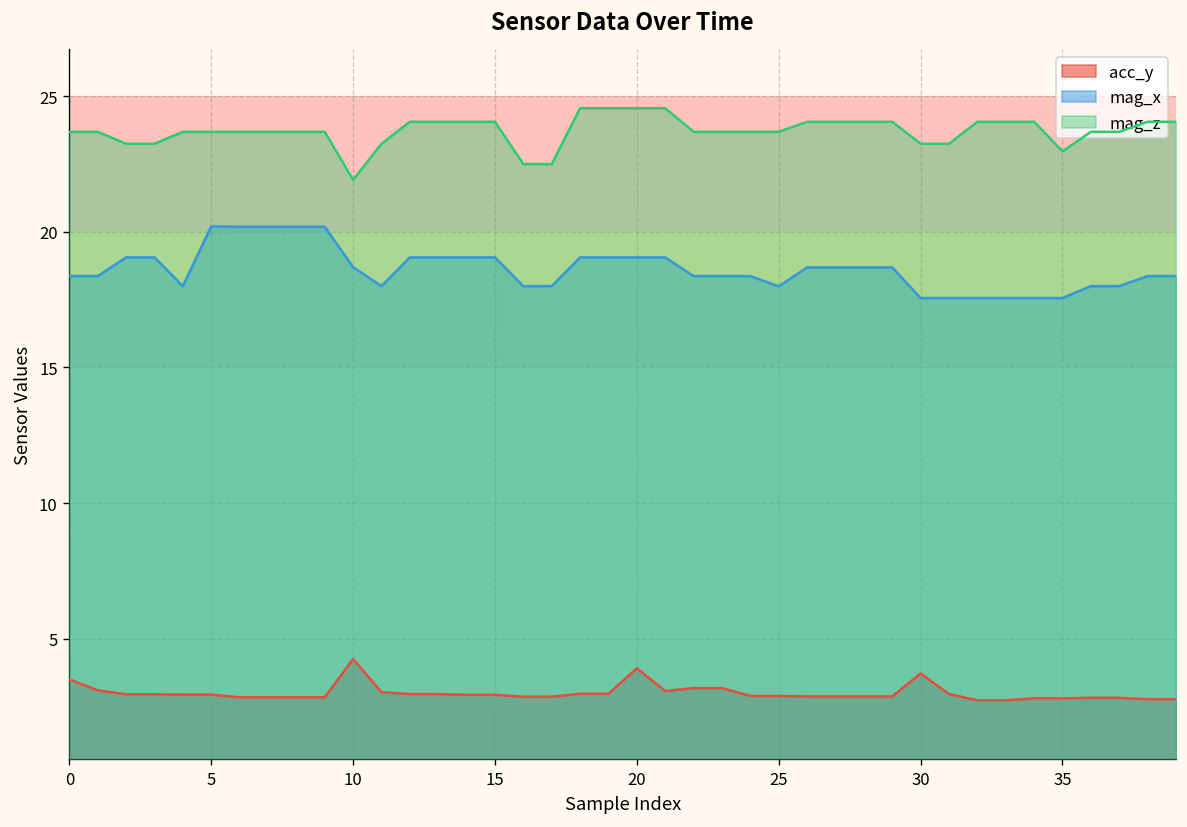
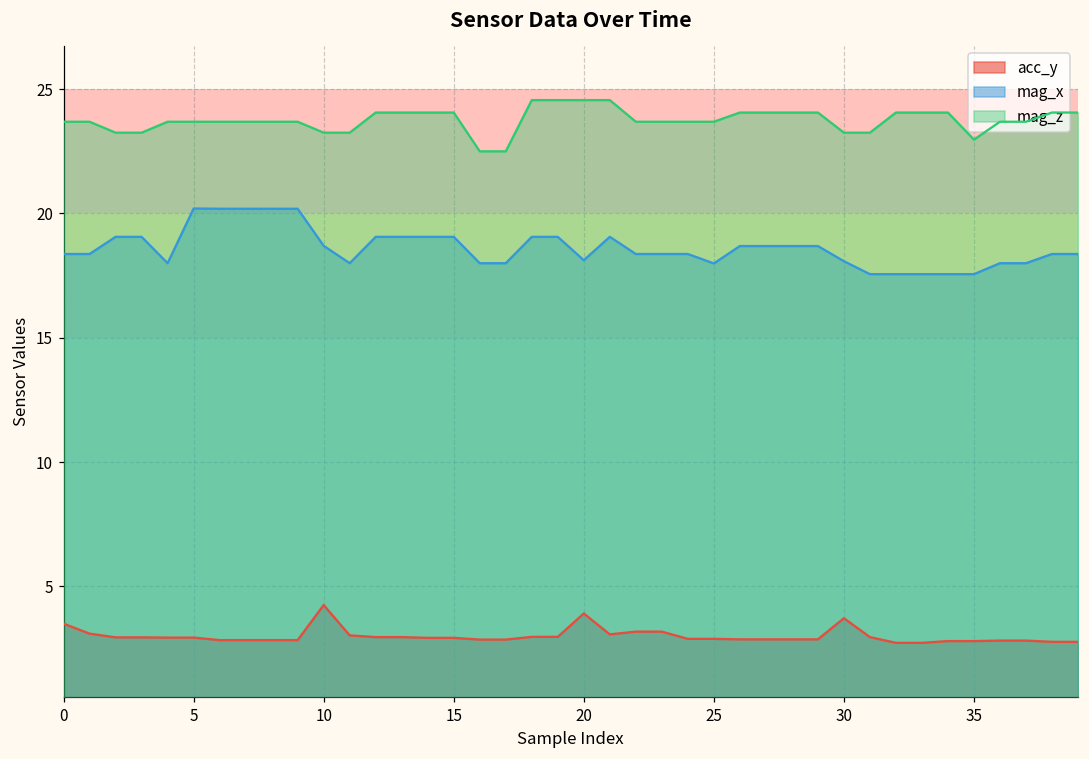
  {
    "acc_y": {
      "0": 3.5,
      "5": 2.9,
      "10": 4.3,
      "15": 2.9,
      "20": 3.9,
      "25": 2.9,
      "30": 3.7,
      "35": 2.8
    },
    "mag_x": {
      "0": 18.4,
      "5": 20.2,
      "10": 18.7,
      "15": 19.1,
-     "20": 19.1,
+     "20": 18.1,
      "25": 18.0,
-     "30": 17.6,
+     "30": 18.1,
      "35": 17.6
    },
    "mag_z": {
      "0": 23.7,
      "5": 23.7,
-     "10": 21.9,
+     "10": 23.3,
      "15": 24.1,
      "20": 24.6,
      "25": 23.7,
      "30": 23.3,
      "35": 23.0
    }
  }
